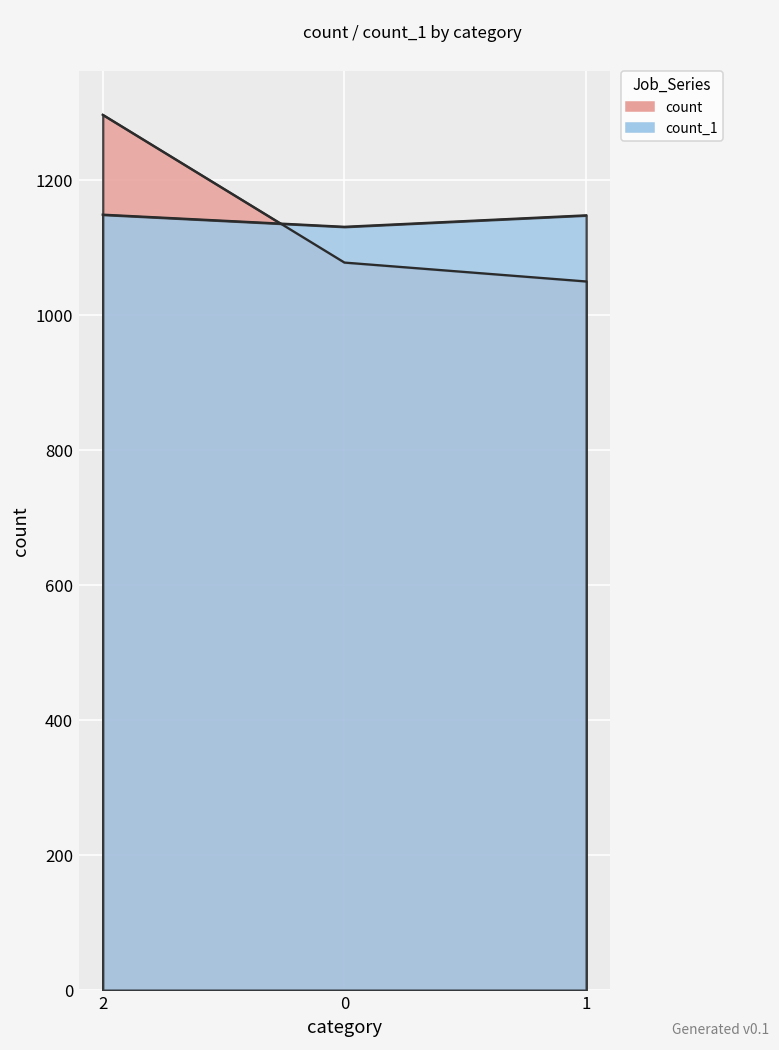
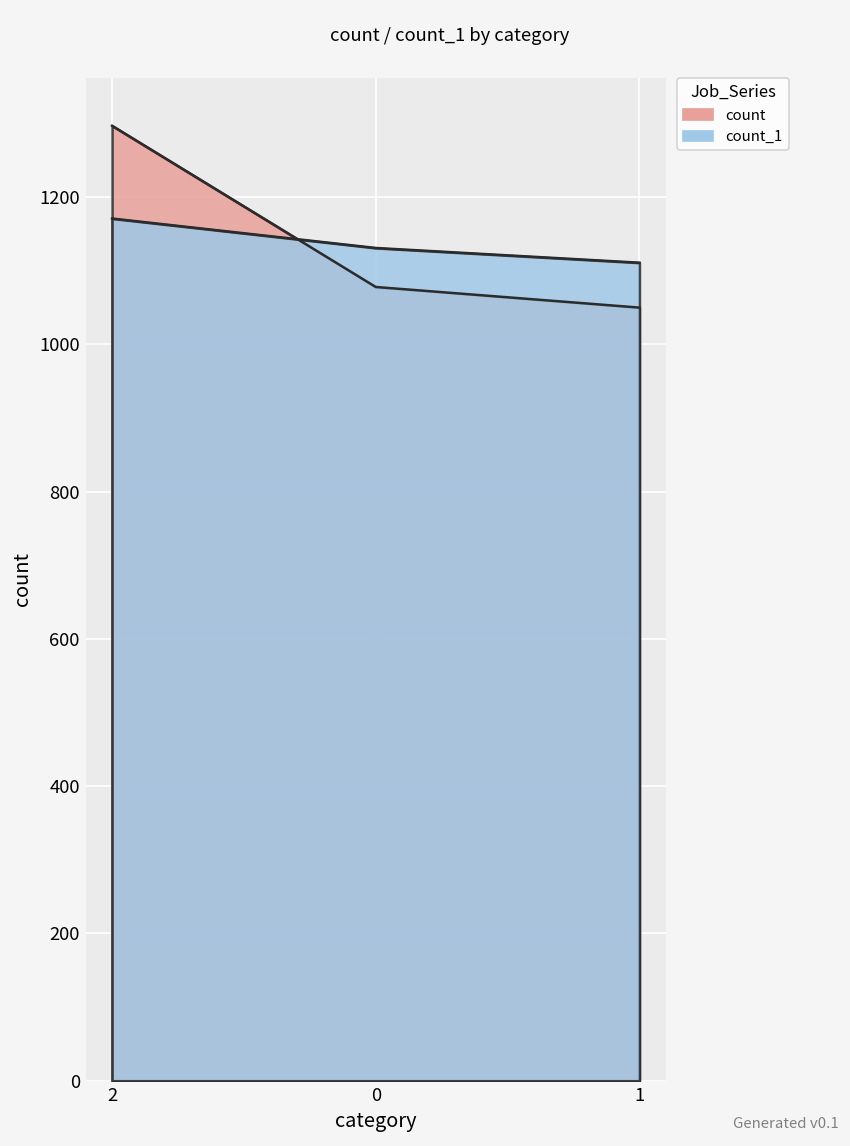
  {
    "count": {
      "2": 1300,
      "0": 1080,
      "1": 1050
    },
    "count_1": {
-     "2": 1150,
+     "2": 1170,
      "0": 1130,
-     "1": 1150
+     "1": 1110
    }
  }
